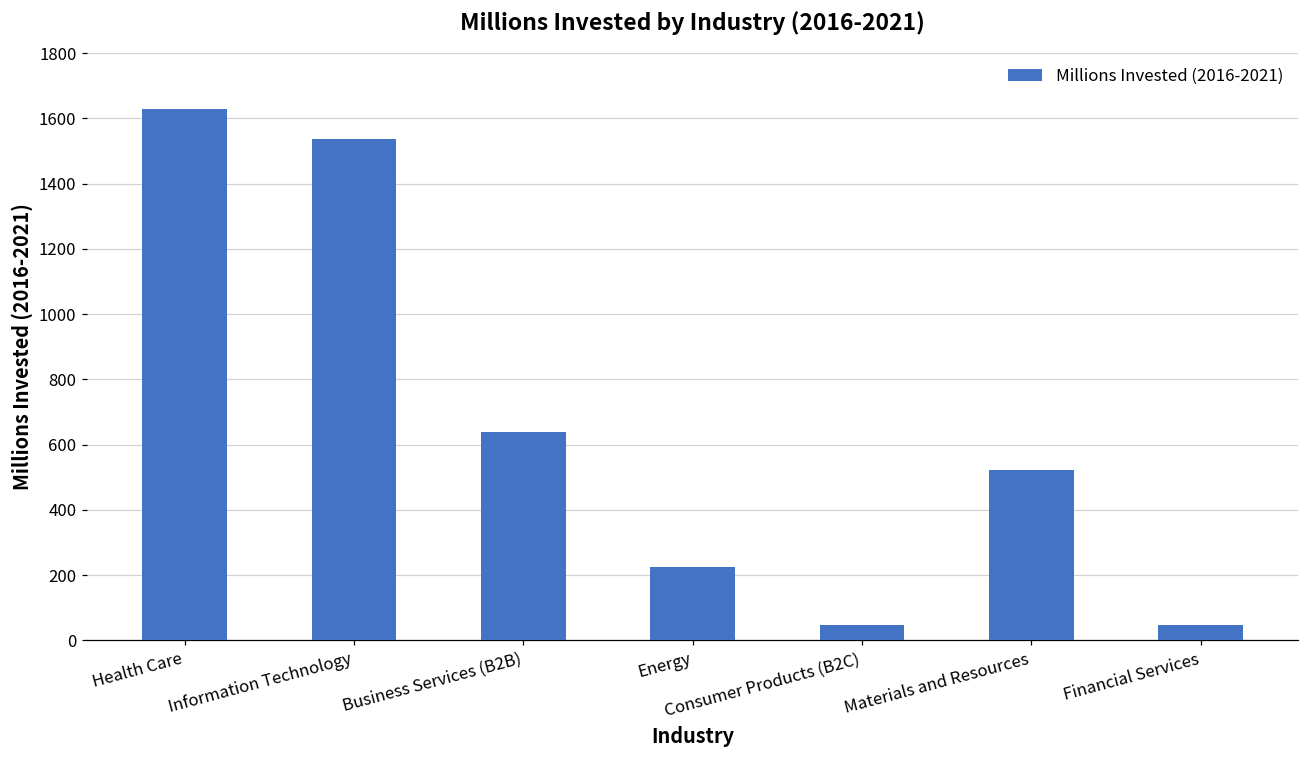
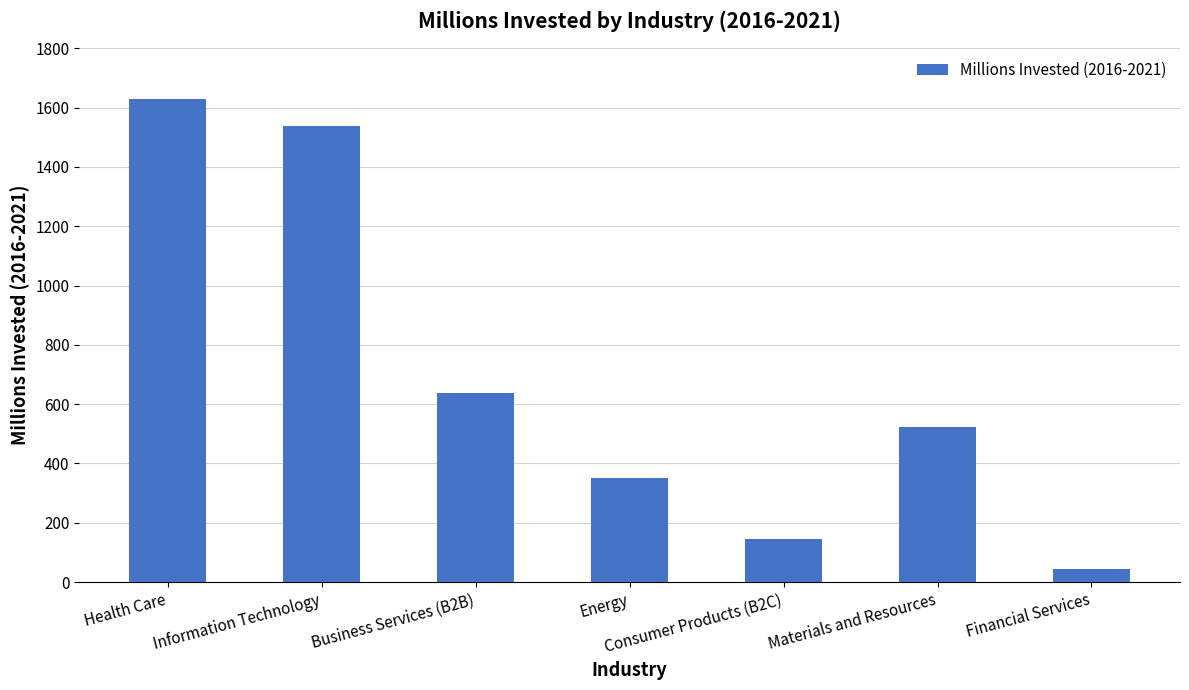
  {
    "Health Care": 1630,
    "Information Technology": 1540,
    "Business Services (B2B)": 640,
-   "Energy": 230,
-   "Consumer Products (B2C)": 50,
+   "Energy": 350,
+   "Consumer Products (B2C)": 150,
    "Materials and Resources": 520,
    "Financial Services": 50
  }
